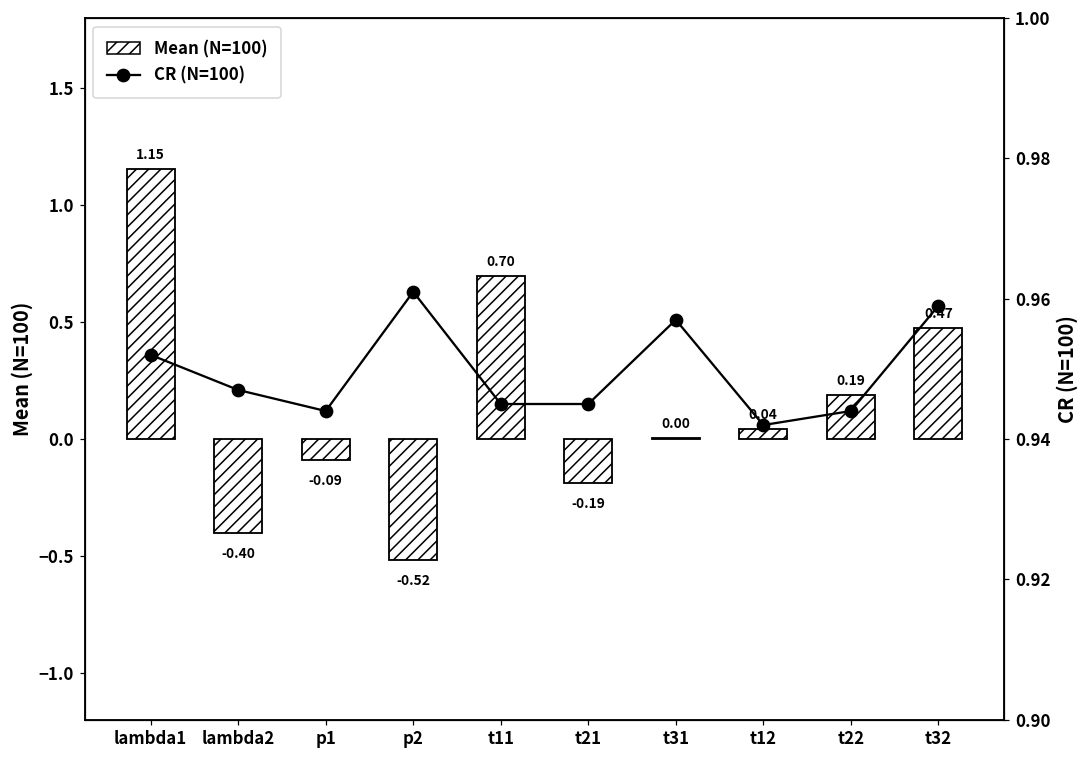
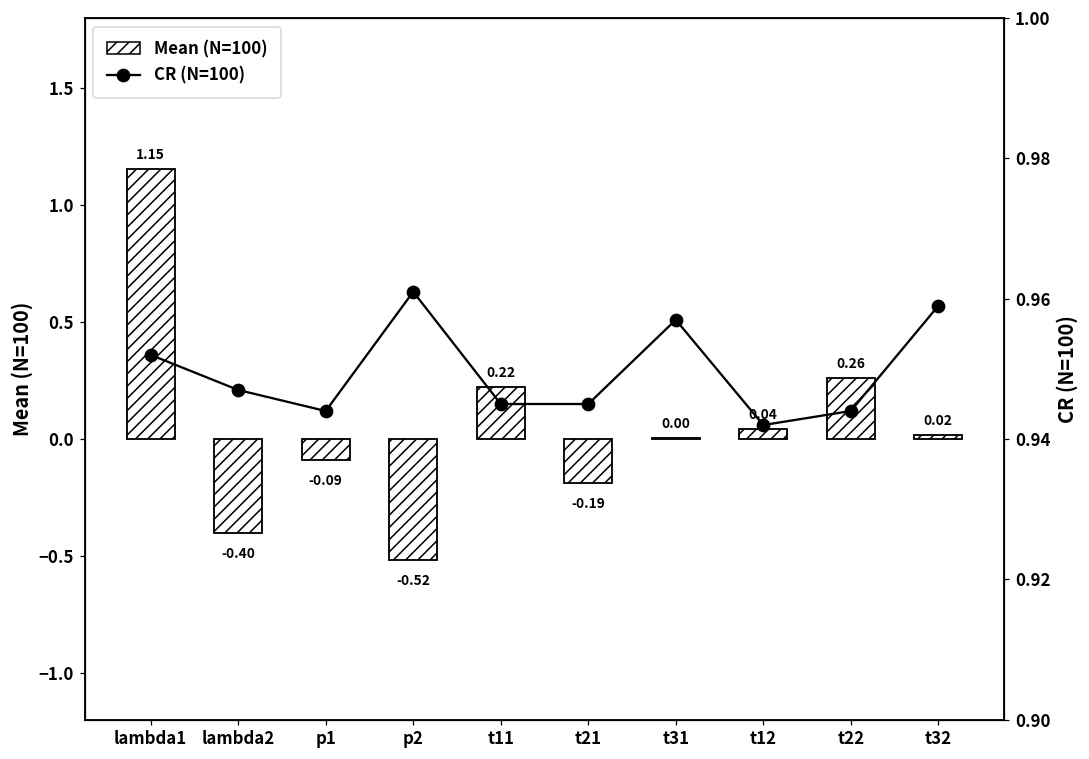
  {
    "Mean (N=100)": {
      "lambda1": 1.15,
      "lambda2": -0.40,
      "p1": -0.09,
      "p2": -0.52,
-     "t11": 0.70,
+     "t11": 0.22,
      "t21": -0.19,
      "t31": 0.00,
      "t12": 0.04,
-     "t22": 0.19,
-     "t32": 0.47
+     "t22": 0.26,
+     "t32": 0.02
    }
  }
